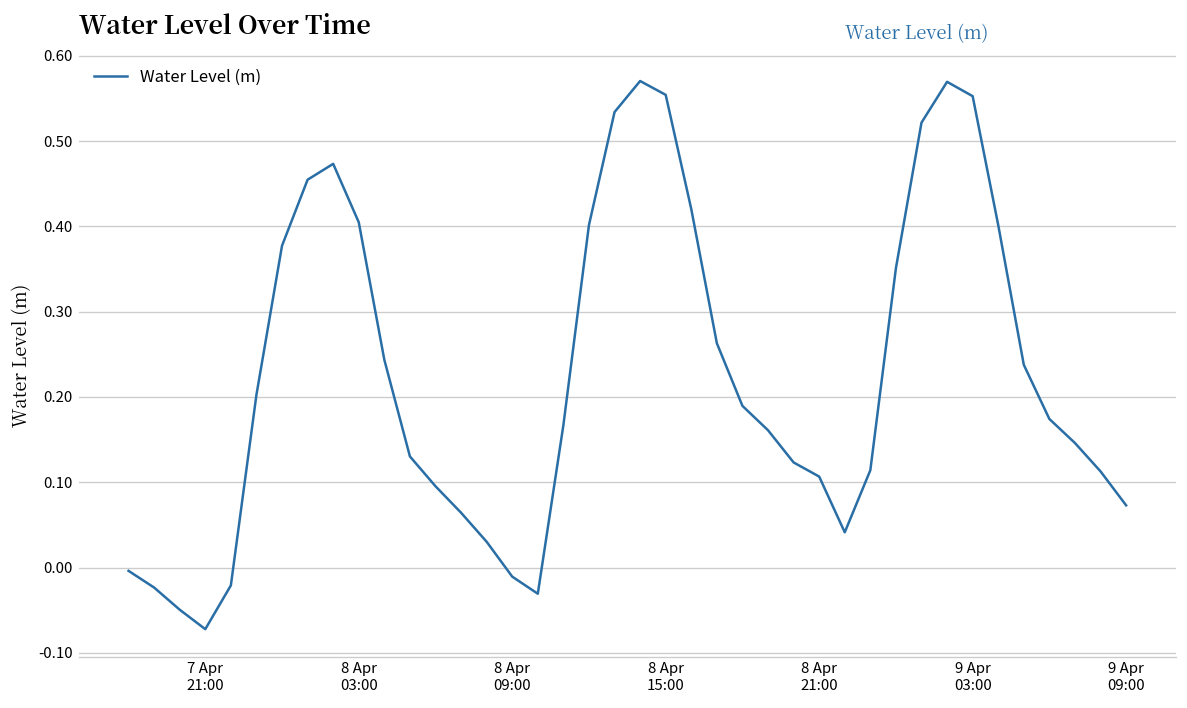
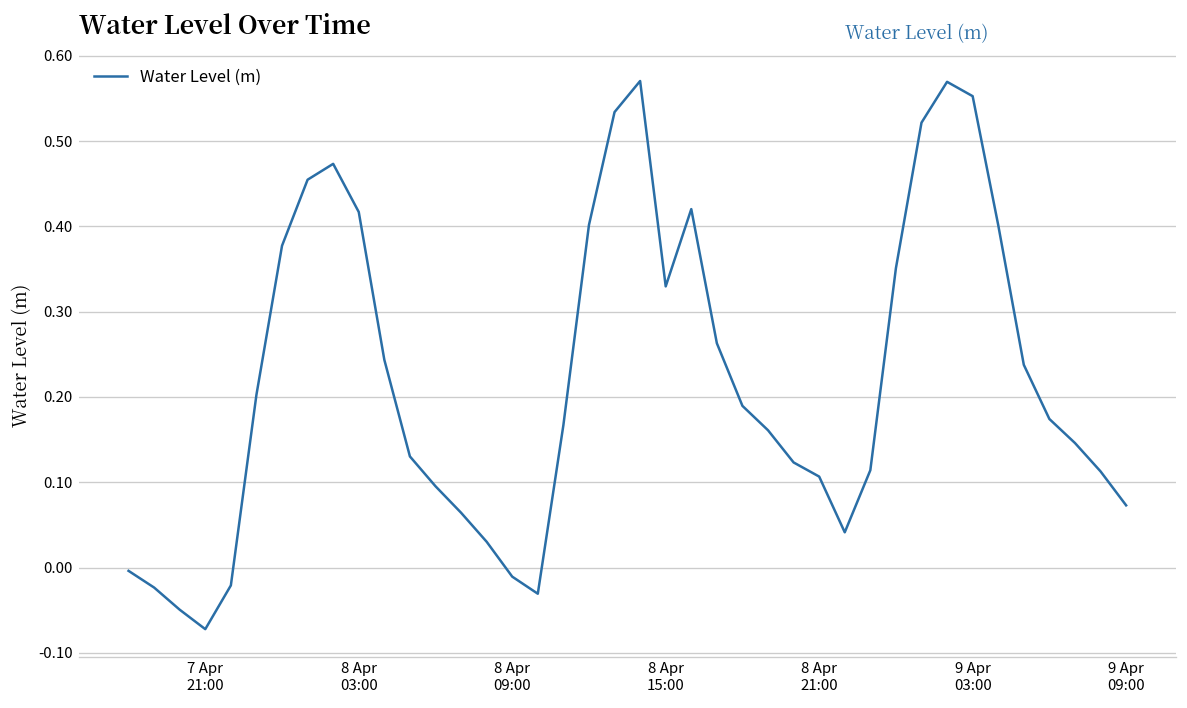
  {
    "7 Apr 21:00": -0.07,
-   "8 Apr 03:00": 0.40,
+   "8 Apr 03:00": 0.42,
    "8 Apr 09:00": -0.01,
-   "8 Apr 15:00": 0.55,
+   "8 Apr 15:00": 0.33,
    "8 Apr 21:00": 0.11,
    "9 Apr 03:00": 0.55,
    "9 Apr 09:00": 0.07
  }
